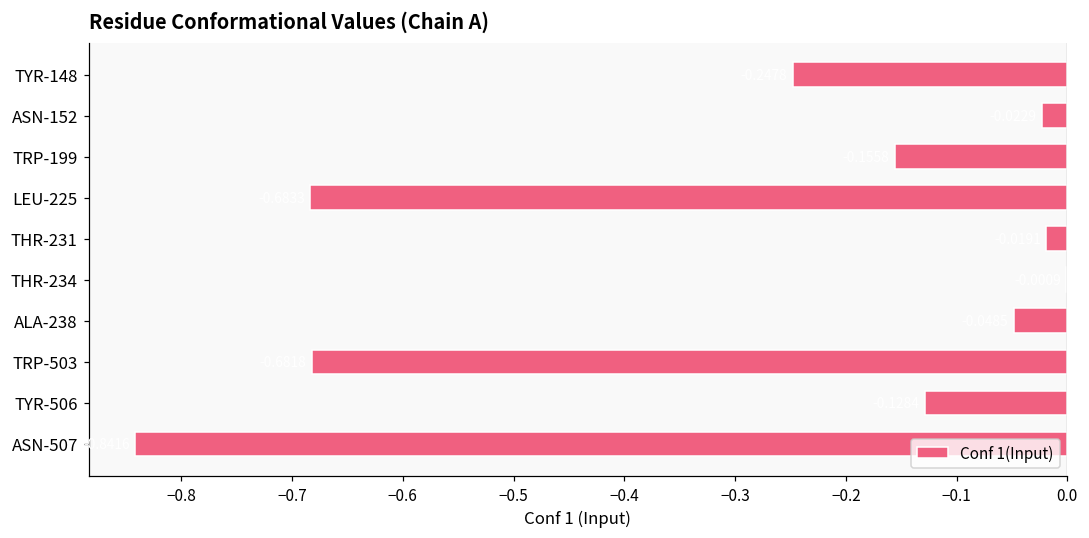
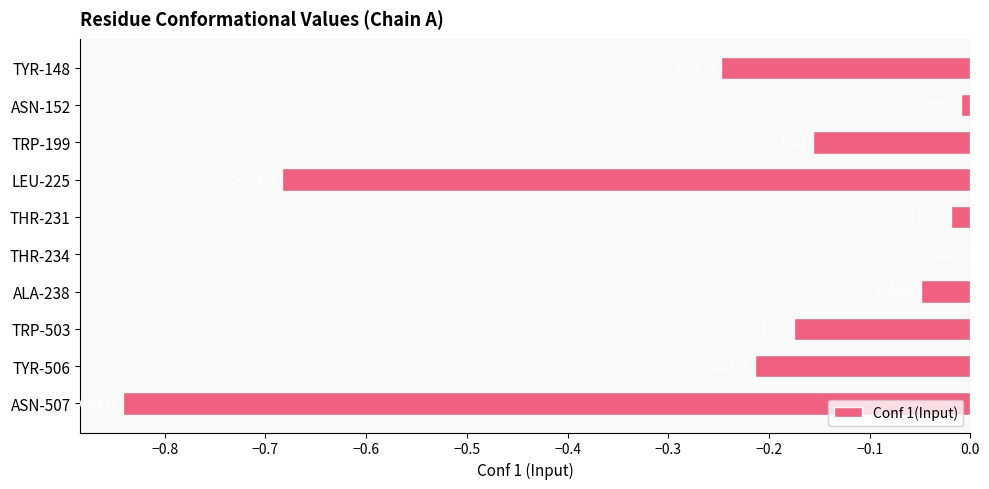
  {
    "TYR-148": -0.248,
-   "ASN-152": -0.023,
+   "ASN-152": -0.009,
    "TRP-199": -0.156,
    "LEU-225": -0.683,
    "THR-231": -0.019,
    "ALA-238": -0.049,
-   "TRP-503": -0.682,
-   "TYR-506": -0.128,
+   "TRP-503": -0.175,
+   "TYR-506": -0.214,
    "ASN-507": -0.842
  }
